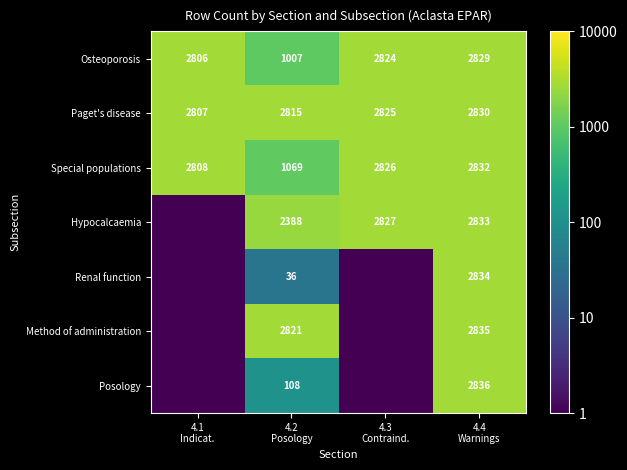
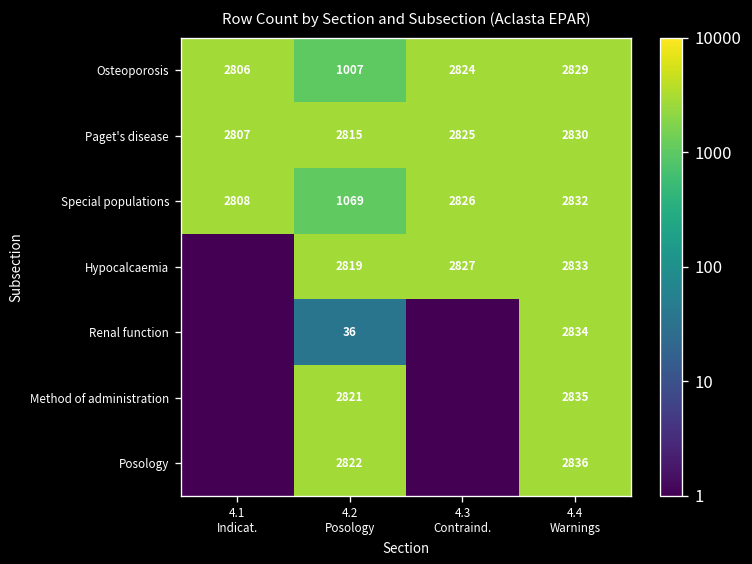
  {
    "Osteoporosis": {
      "4.1 Indicat.": 2806,
      "4.2 Posology": 1007,
      "4.3 Contraind.": 2824,
      "4.4 Warnings": 2829
    },
    "Paget's disease": {
      "4.1 Indicat.": 2807,
      "4.2 Posology": 2815,
      "4.3 Contraind.": 2825,
      "4.4 Warnings": 2830
    },
    "Special populations": {
      "4.1 Indicat.": 2808,
      "4.2 Posology": 1069,
      "4.3 Contraind.": 2826,
      "4.4 Warnings": 2832
    },
    "Hypocalcaemia": {
-     "4.2 Posology": 2388,
+     "4.2 Posology": 2819,
      "4.3 Contraind.": 2827,
      "4.4 Warnings": 2833
    },
    "Renal function": {
      "4.2 Posology": 36,
      "4.4 Warnings": 2834
    },
    "Method of administration": {
      "4.2 Posology": 2821,
      "4.4 Warnings": 2835
    },
    "Posology": {
-     "4.2 Posology": 108,
+     "4.2 Posology": 2822,
      "4.4 Warnings": 2836
    }
  }
